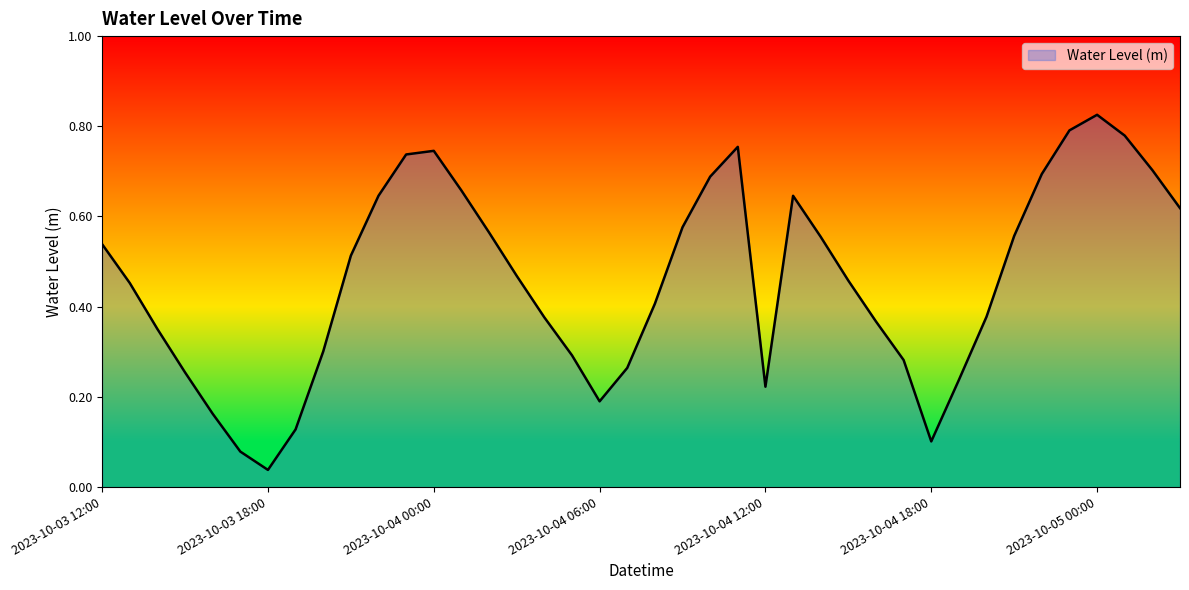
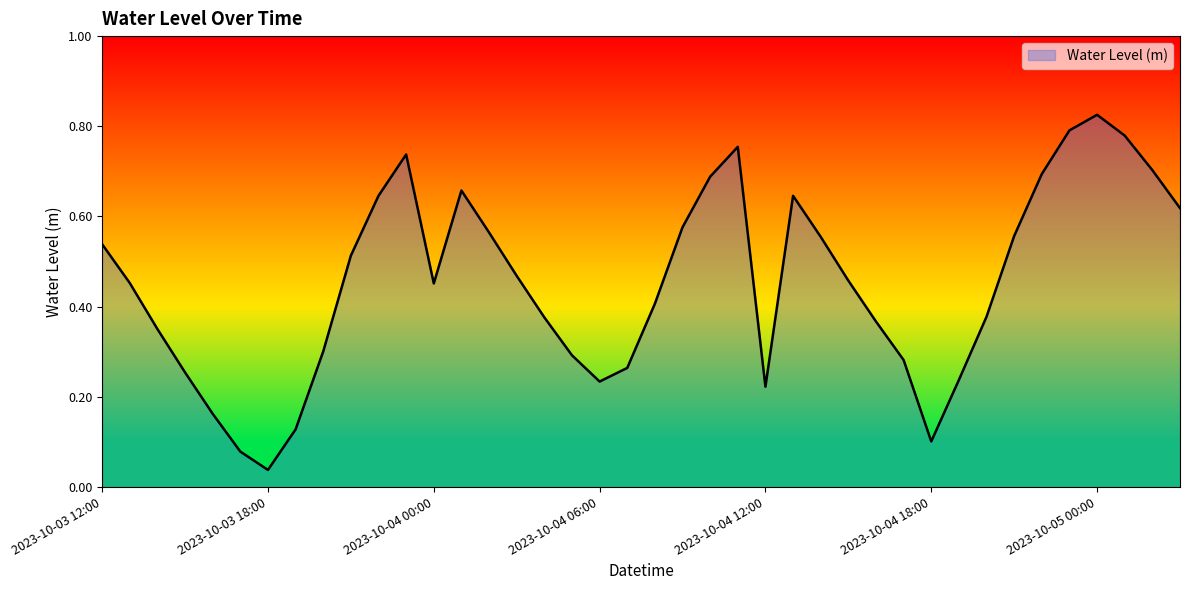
  {
    "2023-10-03 12:00": 0.54,
    "2023-10-03 18:00": 0.04,
-   "2023-10-04 00:00": 0.75,
-   "2023-10-04 06:00": 0.19,
+   "2023-10-04 00:00": 0.45,
+   "2023-10-04 06:00": 0.23,
    "2023-10-04 12:00": 0.22,
    "2023-10-04 18:00": 0.10,
    "2023-10-05 00:00": 0.83
  }
